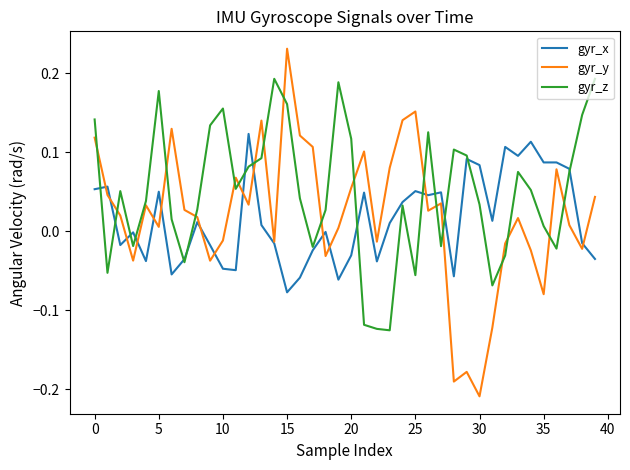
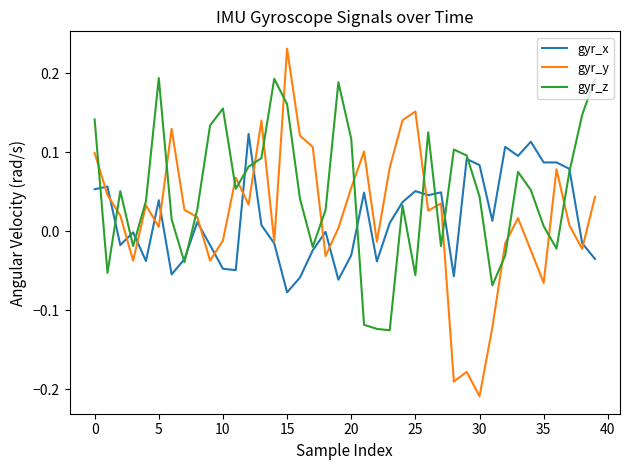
  {
    "gyr_x": {
      "0": 0.05,
-     "5": 0.05,
+     "5": 0.04,
      "10": -0.05,
      "15": -0.08,
      "20": -0.03,
      "25": 0.05,
      "30": 0.08,
      "35": 0.09
    },
    "gyr_y": {
-     "0": 0.12,
+     "0": 0.10,
      "5": 0.01,
      "10": -0.01,
      "15": 0.23,
      "20": 0.06,
      "25": 0.15,
      "30": -0.21,
-     "35": -0.08
+     "35": -0.07
    },
    "gyr_z": {
      "0": 0.14,
-     "5": 0.18,
+     "5": 0.19,
      "10": 0.16,
      "15": 0.16,
      "20": 0.12,
      "25": -0.06,
-     "30": 0.03,
+     "30": 0.04,
      "35": 0.01
    }
  }
